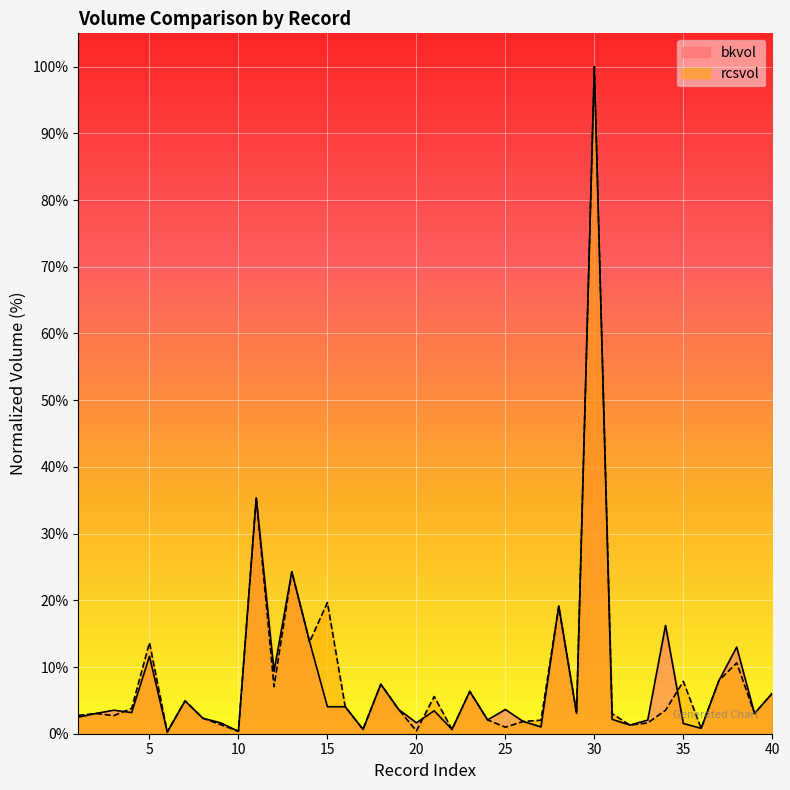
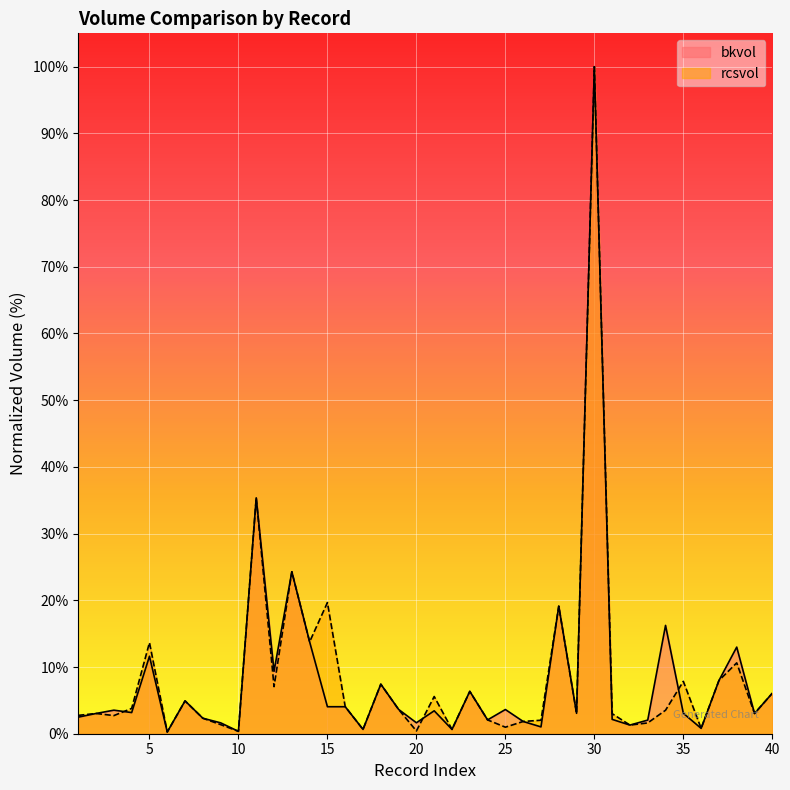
  {
    "bkvol": {
      "5": "12%",
      "15": "4%",
      "20": "2%",
      "25": "4%",
-     "35": "2%"
+     "35": "3%"
    },
    "rcsvol": {
      "5": "14%",
      "15": "20%",
      "20": "0%",
      "25": "1%",
      "35": "8%"
    }
  }
